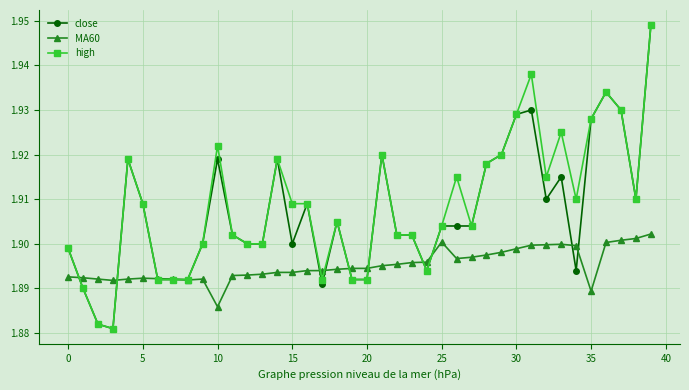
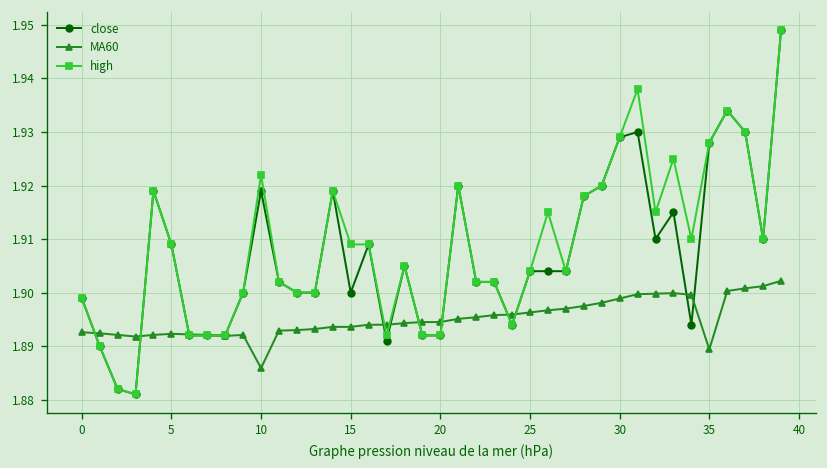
  {
    "close": {
      "10": 1.919,
      "15": 1.900
    },
    "MA60": {
      "0": 1.893,
      "5": 1.892,
      "10": 1.886,
      "15": 1.894,
      "20": 1.895,
-     "25": 1.900,
+     "25": 1.896,
      "30": 1.899,
      "35": 1.889
    },
    "high": {
      "10": 1.922,
      "15": 1.909
    }
  }
